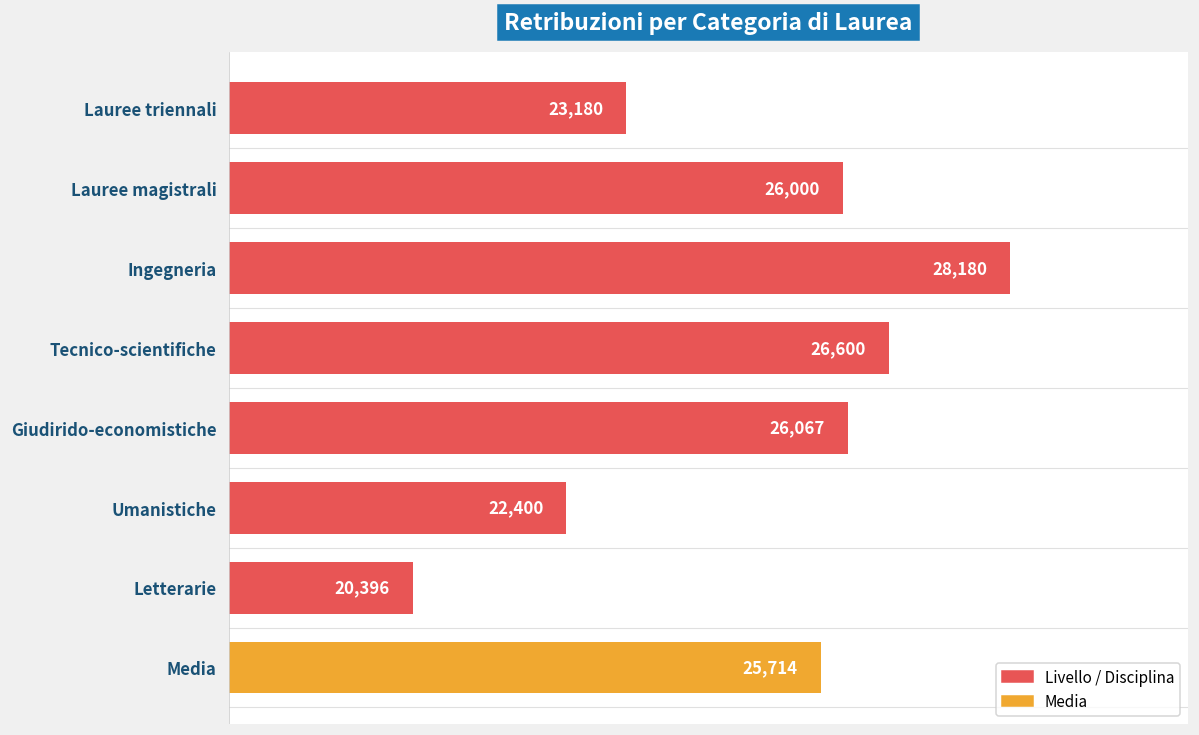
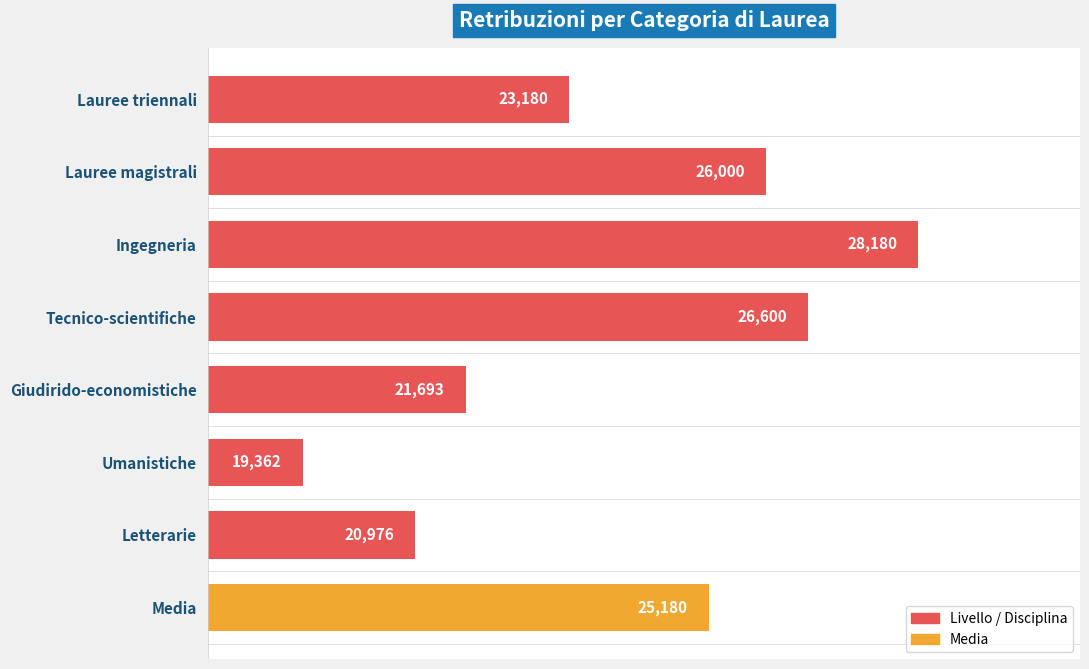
  {
    "Lauree triennali": "23,180",
    "Lauree magistrali": "26,000",
    "Ingegneria": "28,180",
    "Tecnico-scientifiche": "26,600",
-   "Giudirido-economistiche": "26,067",
-   "Umanistiche": "22,400",
-   "Letterarie": "20,396",
-   "Media": "25,714"
+   "Giudirido-economistiche": "21,693",
+   "Umanistiche": "19,362",
+   "Letterarie": "20,976",
+   "Media": "25,180"
  }
